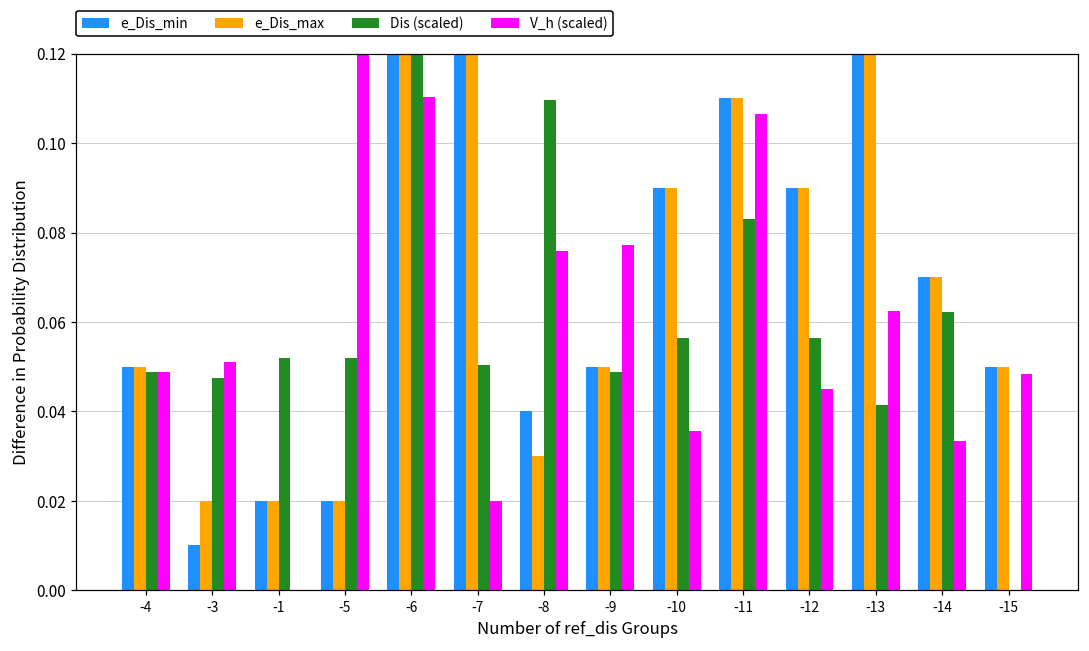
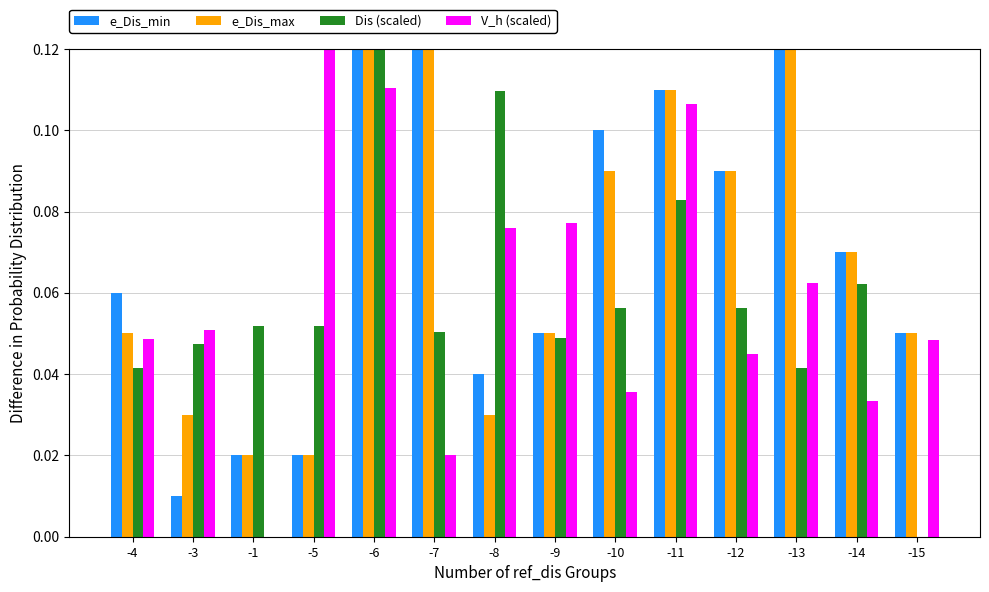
  {
    "e_Dis_min": {
-     "-4": 0.05,
+     "-4": 0.06,
      "-3": 0.01,
      "-1": 0.02,
      "-5": 0.02,
      "-8": 0.04,
      "-9": 0.05,
-     "-10": 0.09,
+     "-10": 0.10,
      "-11": 0.11,
      "-12": 0.09,
      "-14": 0.07,
      "-15": 0.05
    },
    "e_Dis_max": {
      "-4": 0.05,
-     "-3": 0.02,
+     "-3": 0.03,
      "-1": 0.02,
      "-5": 0.02,
      "-8": 0.03,
      "-9": 0.05,
      "-10": 0.09,
      "-11": 0.11,
      "-12": 0.09,
      "-14": 0.07,
      "-15": 0.05
    },
    "Dis (scaled)": {
-     "-4": 0.049,
+     "-4": 0.041,
      "-3": 0.047,
      "-1": 0.052,
      "-5": 0.052,
      "-6": 0.120,
      "-7": 0.050,
      "-8": 0.110,
      "-9": 0.049,
      "-10": 0.056,
      "-11": 0.083,
      "-12": 0.056,
      "-13": 0.041,
      "-14": 0.062,
      "-15": 0.000
    },
    "V_h (scaled)": {
      "-4": 0.049,
      "-3": 0.051,
      "-1": 0.000,
      "-5": 0.120,
      "-6": 0.110,
      "-7": 0.020,
      "-8": 0.076,
      "-9": 0.077,
      "-10": 0.036,
      "-11": 0.107,
      "-12": 0.045,
      "-13": 0.062,
      "-14": 0.033,
      "-15": 0.048
    }
  }
